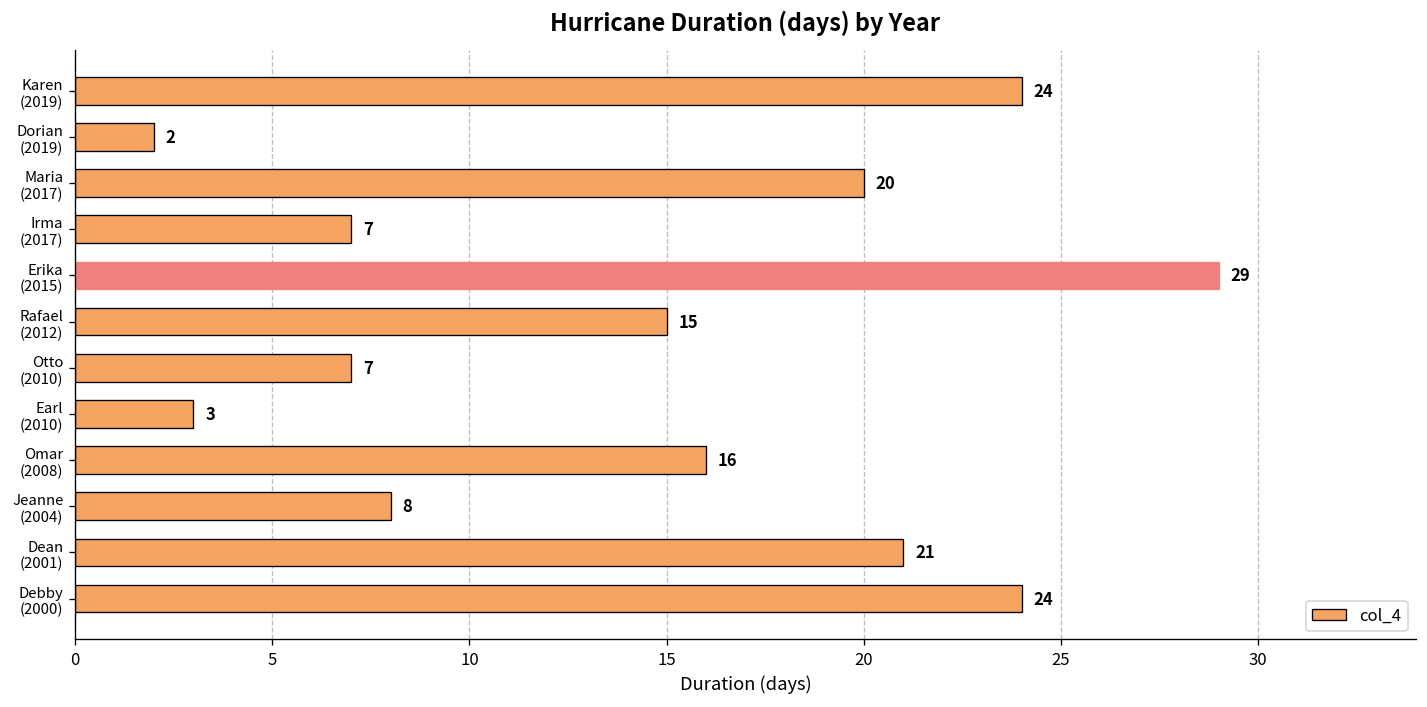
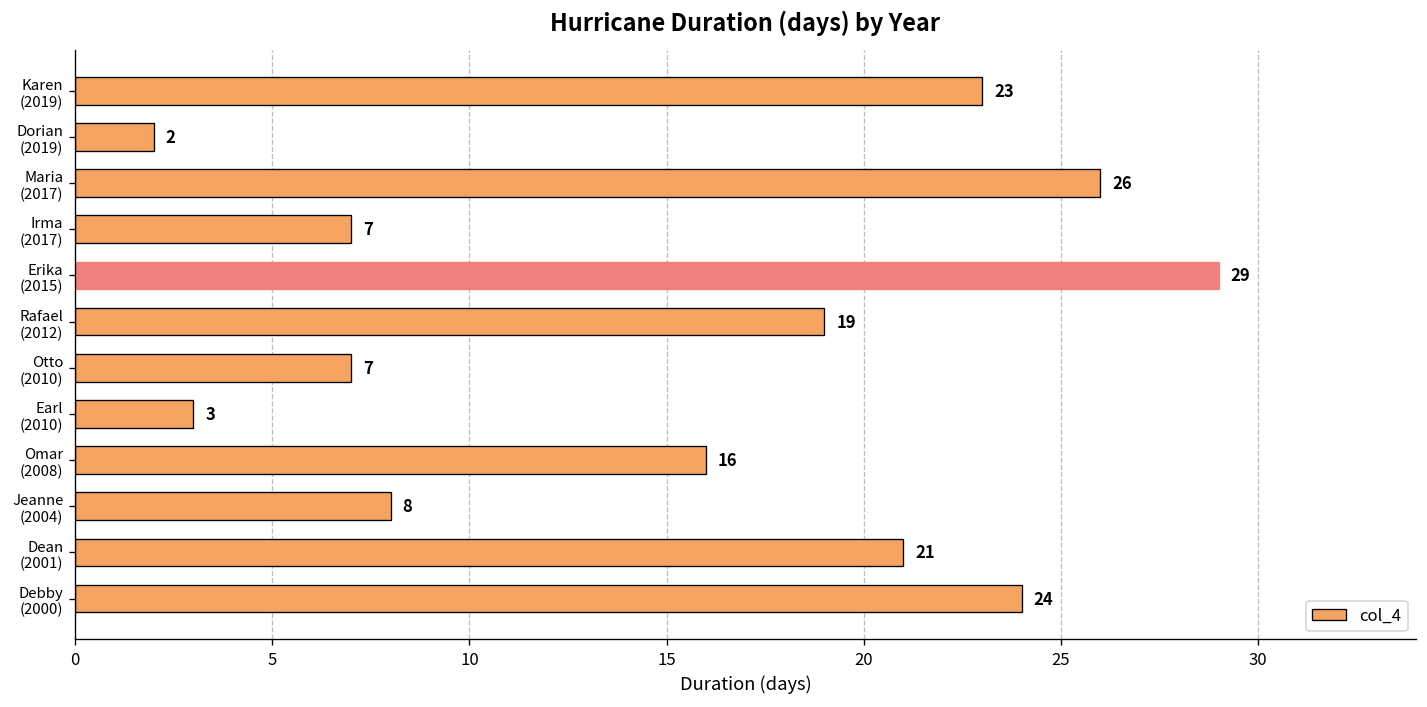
  {
-   "Karen (2019)": 24,
+   "Karen (2019)": 23,
    "Dorian (2019)": 2,
-   "Maria (2017)": 20,
+   "Maria (2017)": 26,
    "Irma (2017)": 7,
    "Erika (2015)": 29,
-   "Rafael (2012)": 15,
+   "Rafael (2012)": 19,
    "Otto (2010)": 7,
    "Earl (2010)": 3,
    "Omar (2008)": 16,
    "Jeanne (2004)": 8,
    "Dean (2001)": 21,
    "Debby (2000)": 24
  }
